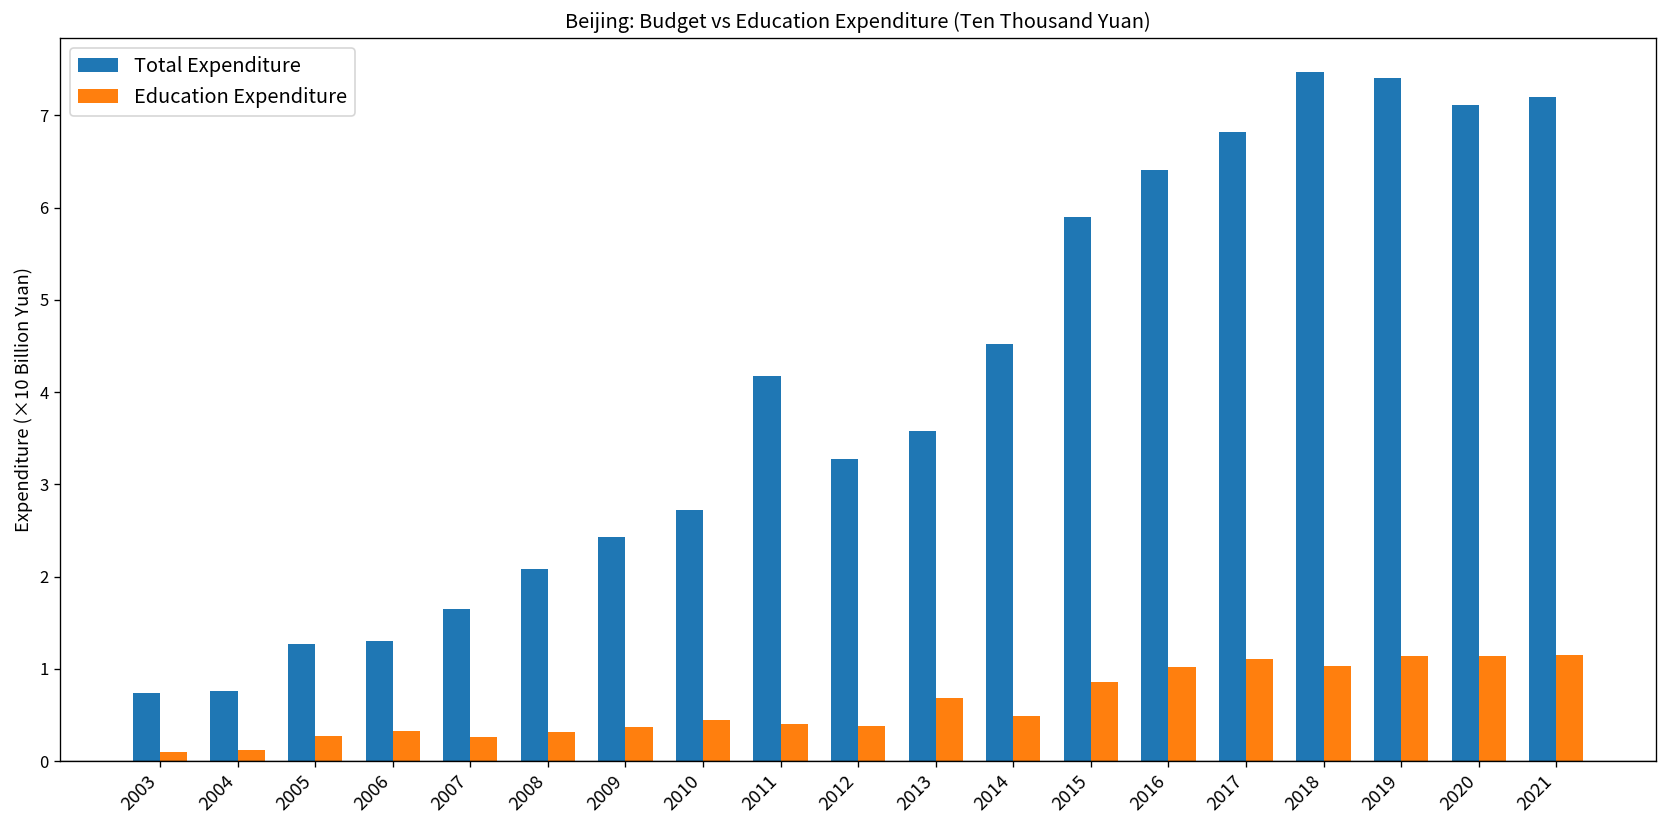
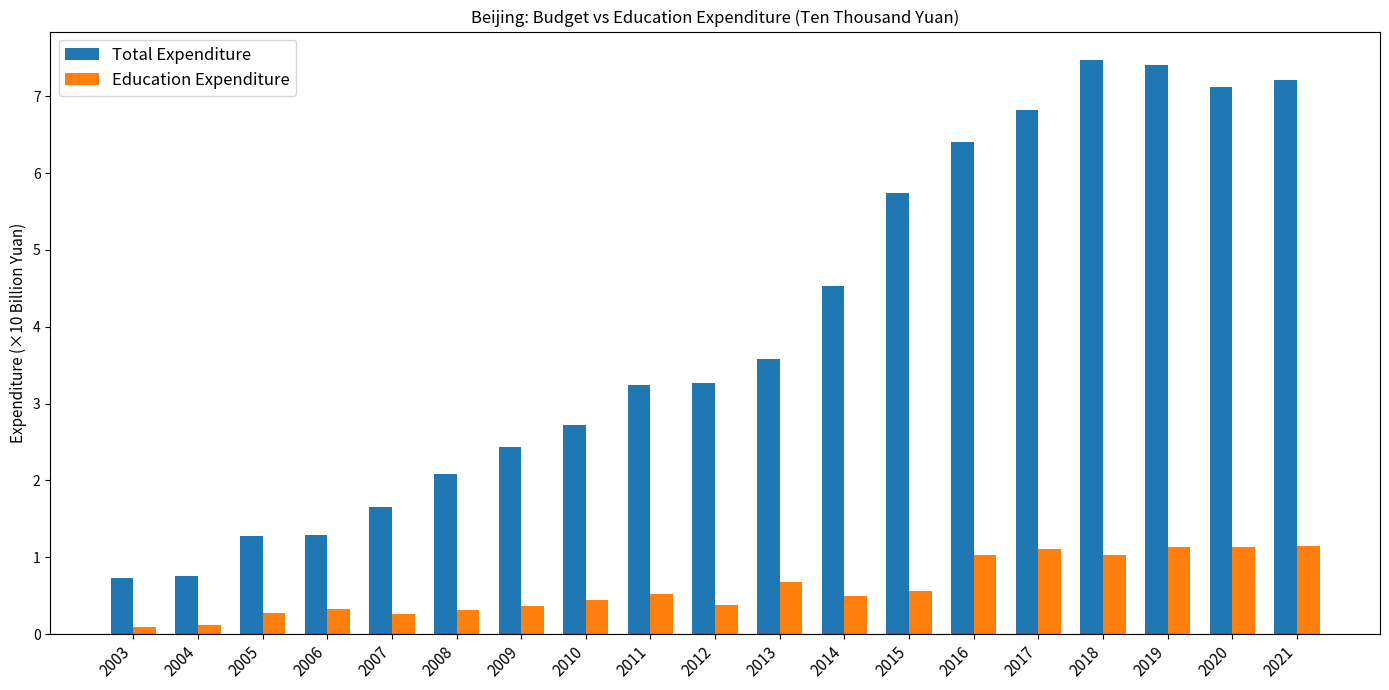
  {
    "Total Expenditure": {
      "2003": 0.7,
      "2004": 0.8,
      "2005": 1.3,
      "2006": 1.3,
      "2007": 1.6,
      "2008": 2.1,
      "2009": 2.4,
      "2010": 2.7,
-     "2011": 4.2,
+     "2011": 3.2,
      "2012": 3.3,
      "2013": 3.6,
      "2014": 4.5,
-     "2015": 5.9,
+     "2015": 5.7,
      "2016": 6.4,
      "2017": 6.8,
      "2018": 7.5,
      "2019": 7.4,
      "2020": 7.1,
      "2021": 7.2
    },
    "Education Expenditure": {
      "2003": 0.1,
      "2004": 0.1,
      "2005": 0.3,
      "2006": 0.3,
      "2007": 0.3,
      "2008": 0.3,
      "2009": 0.4,
      "2010": 0.5,
-     "2011": 0.4,
+     "2011": 0.5,
      "2012": 0.4,
      "2013": 0.7,
      "2014": 0.5,
-     "2015": 0.9,
+     "2015": 0.6,
      "2016": 1.0,
      "2017": 1.1,
      "2018": 1.0,
      "2019": 1.1,
      "2020": 1.1,
      "2021": 1.1
    }
  }
